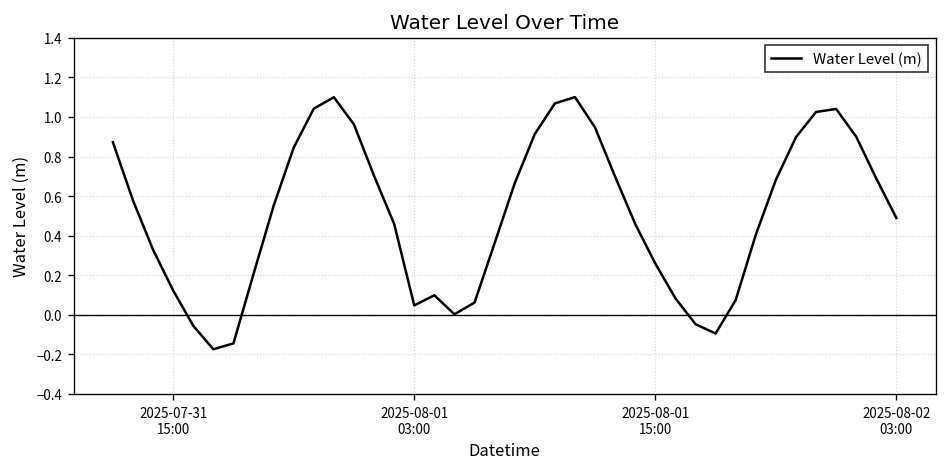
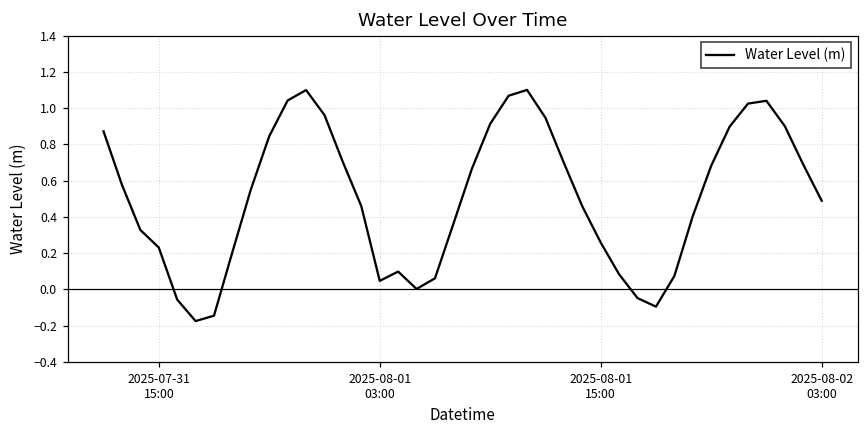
  {
-   "2025-07-31 15:00": 0.12,
+   "2025-07-31 15:00": 0.23,
    "2025-08-01 03:00": 0.05,
    "2025-08-01 15:00": 0.26,
    "2025-08-02 03:00": 0.49
  }
